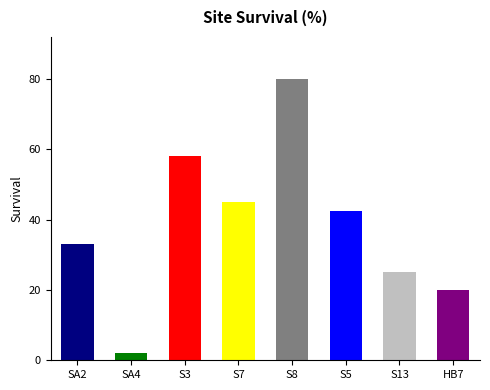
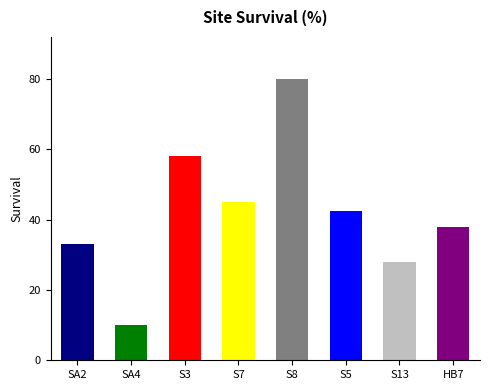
  {
    "SA2": 33,
-   "SA4": 2,
+   "SA4": 10,
    "S3": 58,
    "S7": 45,
    "S8": 80,
    "S5": 43,
-   "S13": 25,
-   "HB7": 20
+   "S13": 28,
+   "HB7": 38
  }
